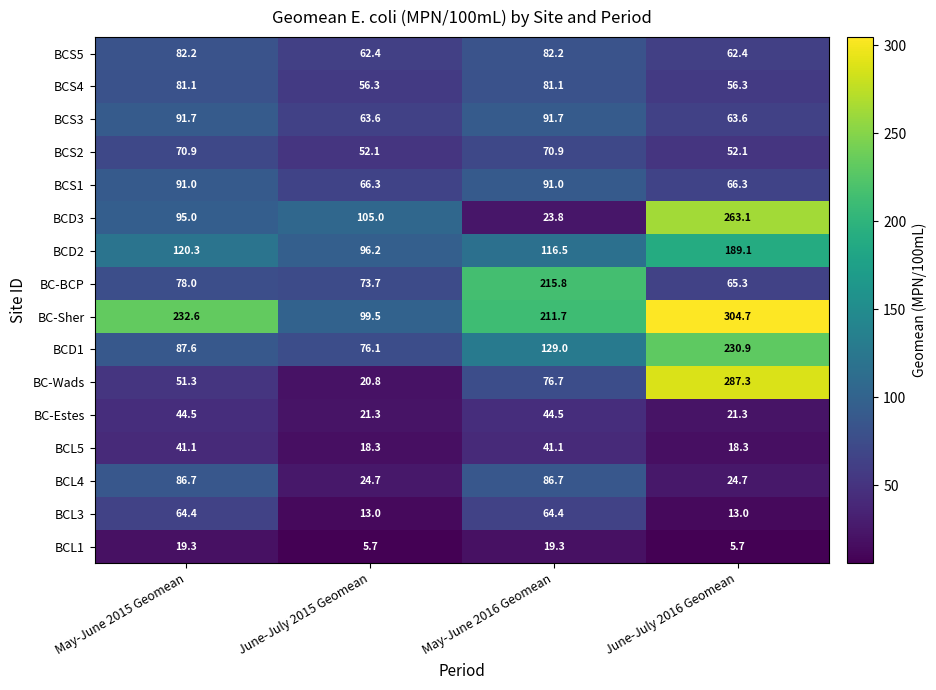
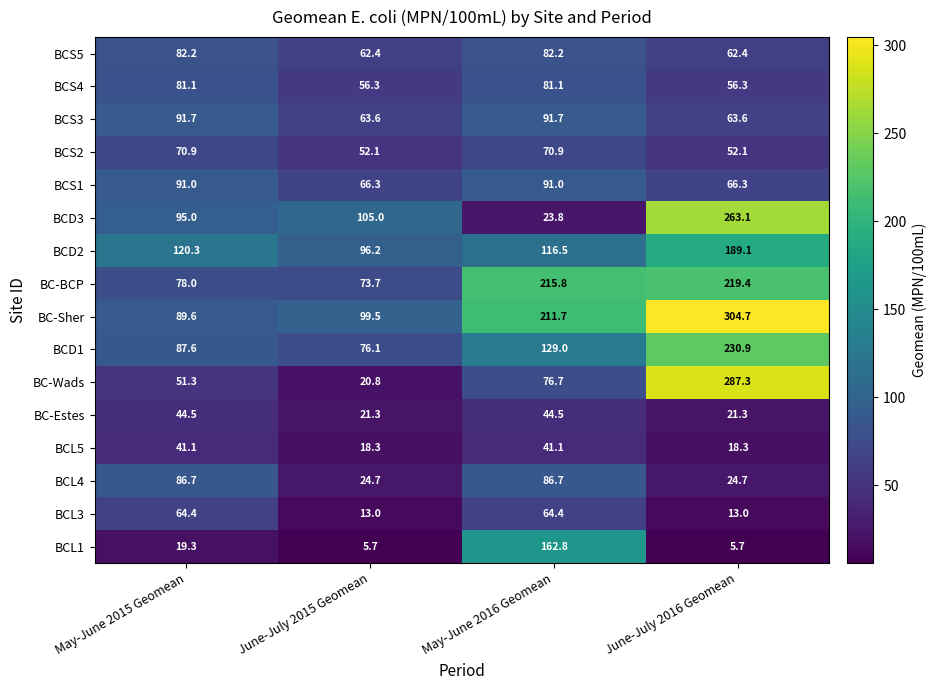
  {
    "BCS5": {
      "May-June 2015 Geomean": 82.2,
      "June-July 2015 Geomean": 62.4,
      "May-June 2016 Geomean": 82.2,
      "June-July 2016 Geomean": 62.4
    },
    "BCS4": {
      "May-June 2015 Geomean": 81.1,
      "June-July 2015 Geomean": 56.3,
      "May-June 2016 Geomean": 81.1,
      "June-July 2016 Geomean": 56.3
    },
    "BCS3": {
      "May-June 2015 Geomean": 91.7,
      "June-July 2015 Geomean": 63.6,
      "May-June 2016 Geomean": 91.7,
      "June-July 2016 Geomean": 63.6
    },
    "BCS2": {
      "May-June 2015 Geomean": 70.9,
      "June-July 2015 Geomean": 52.1,
      "May-June 2016 Geomean": 70.9,
      "June-July 2016 Geomean": 52.1
    },
    "BCS1": {
      "May-June 2015 Geomean": 91.0,
      "June-July 2015 Geomean": 66.3,
      "May-June 2016 Geomean": 91.0,
      "June-July 2016 Geomean": 66.3
    },
    "BCD3": {
      "May-June 2015 Geomean": 95.0,
      "June-July 2015 Geomean": 105.0,
      "May-June 2016 Geomean": 23.8,
      "June-July 2016 Geomean": 263.1
    },
    "BCD2": {
      "May-June 2015 Geomean": 120.3,
      "June-July 2015 Geomean": 96.2,
      "May-June 2016 Geomean": 116.5,
      "June-July 2016 Geomean": 189.1
    },
    "BC-BCP": {
      "May-June 2015 Geomean": 78.0,
      "June-July 2015 Geomean": 73.7,
      "May-June 2016 Geomean": 215.8,
-     "June-July 2016 Geomean": 65.3
+     "June-July 2016 Geomean": 219.4
    },
    "BC-Sher": {
-     "May-June 2015 Geomean": 232.6,
+     "May-June 2015 Geomean": 89.6,
      "June-July 2015 Geomean": 99.5,
      "May-June 2016 Geomean": 211.7,
      "June-July 2016 Geomean": 304.7
    },
    "BCD1": {
      "May-June 2015 Geomean": 87.6,
      "June-July 2015 Geomean": 76.1,
      "May-June 2016 Geomean": 129.0,
      "June-July 2016 Geomean": 230.9
    },
    "BC-Wads": {
      "May-June 2015 Geomean": 51.3,
      "June-July 2015 Geomean": 20.8,
      "May-June 2016 Geomean": 76.7,
      "June-July 2016 Geomean": 287.3
    },
    "BC-Estes": {
      "May-June 2015 Geomean": 44.5,
      "June-July 2015 Geomean": 21.3,
      "May-June 2016 Geomean": 44.5,
      "June-July 2016 Geomean": 21.3
    },
    "BCL5": {
      "May-June 2015 Geomean": 41.1,
      "June-July 2015 Geomean": 18.3,
      "May-June 2016 Geomean": 41.1,
      "June-July 2016 Geomean": 18.3
    },
    "BCL4": {
      "May-June 2015 Geomean": 86.7,
      "June-July 2015 Geomean": 24.7,
      "May-June 2016 Geomean": 86.7,
      "June-July 2016 Geomean": 24.7
    },
    "BCL3": {
      "May-June 2015 Geomean": 64.4,
      "June-July 2015 Geomean": 13.0,
      "May-June 2016 Geomean": 64.4,
      "June-July 2016 Geomean": 13.0
    },
    "BCL1": {
      "May-June 2015 Geomean": 19.3,
      "June-July 2015 Geomean": 5.7,
-     "May-June 2016 Geomean": 19.3,
+     "May-June 2016 Geomean": 162.8,
      "June-July 2016 Geomean": 5.7
    }
  }
